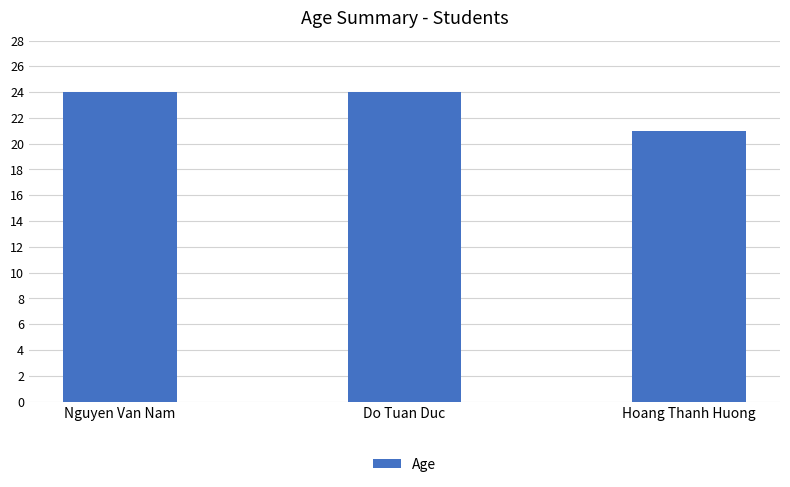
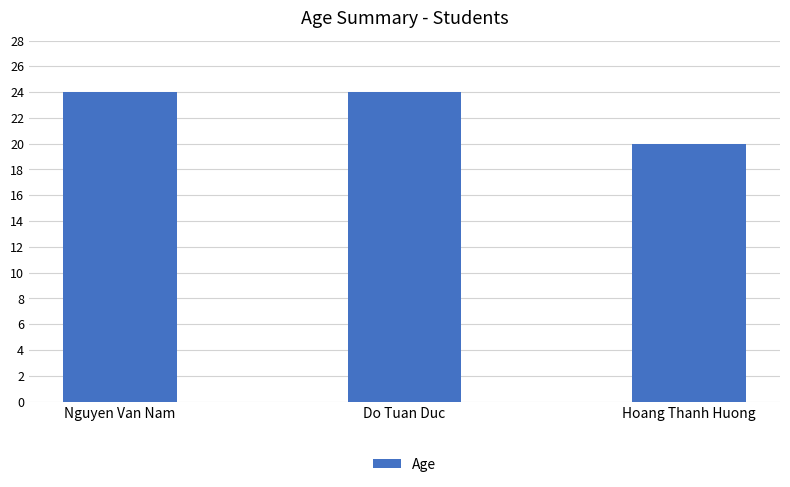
  {
    "Nguyen Van Nam": 24,
    "Do Tuan Duc": 24,
-   "Hoang Thanh Huong": 21
+   "Hoang Thanh Huong": 20
  }
